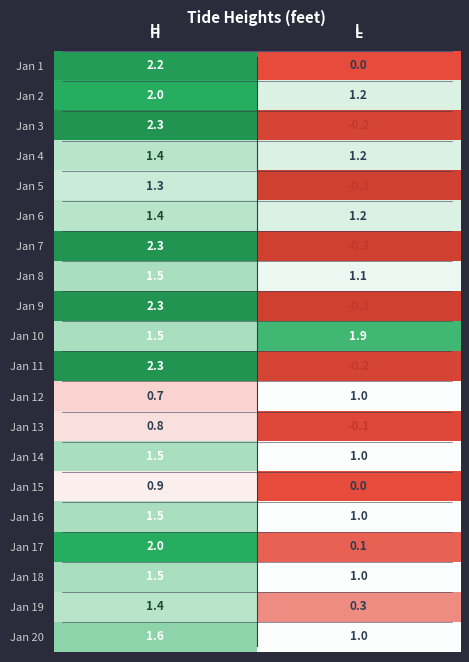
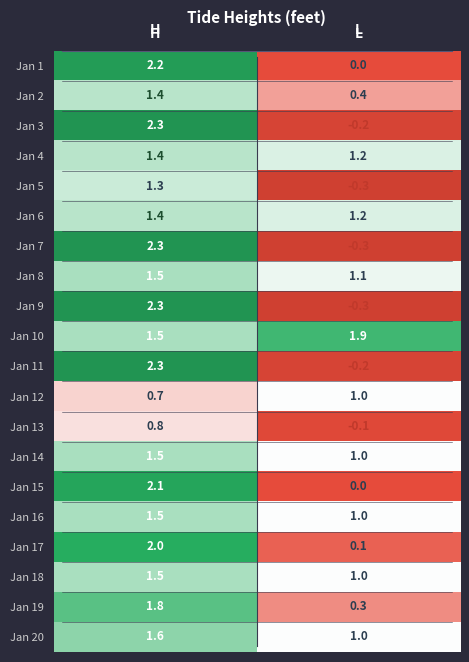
  {
    "Jan 1": {
      "H": 2.2,
      "L": 0.0
    },
    "Jan 2": {
-     "H": 2.0,
-     "L": 1.2
+     "H": 1.4,
+     "L": 0.4
    },
    "Jan 3": {
      "H": 2.3
    },
    "Jan 4": {
      "H": 1.4,
      "L": 1.2
    },
    "Jan 5": {
      "H": 1.3
    },
    "Jan 6": {
      "H": 1.4,
      "L": 1.2
    },
    "Jan 7": {
      "H": 2.3
    },
    "Jan 8": {
      "H": 1.5,
      "L": 1.1
    },
    "Jan 9": {
      "H": 2.3
    },
    "Jan 10": {
      "H": 1.5,
      "L": 1.9
    },
    "Jan 11": {
      "H": 2.3
    },
    "Jan 12": {
      "H": 0.7,
      "L": 1.0
    },
    "Jan 13": {
      "H": 0.8
    },
    "Jan 14": {
      "H": 1.5,
      "L": 1.0
    },
    "Jan 15": {
-     "H": 0.9,
+     "H": 2.1,
      "L": 0.0
    },
    "Jan 16": {
      "H": 1.5,
      "L": 1.0
    },
    "Jan 17": {
      "H": 2.0,
      "L": 0.1
    },
    "Jan 18": {
      "H": 1.5,
      "L": 1.0
    },
    "Jan 19": {
-     "H": 1.4,
+     "H": 1.8,
      "L": 0.3
    },
    "Jan 20": {
      "H": 1.6,
      "L": 1.0
    }
  }
